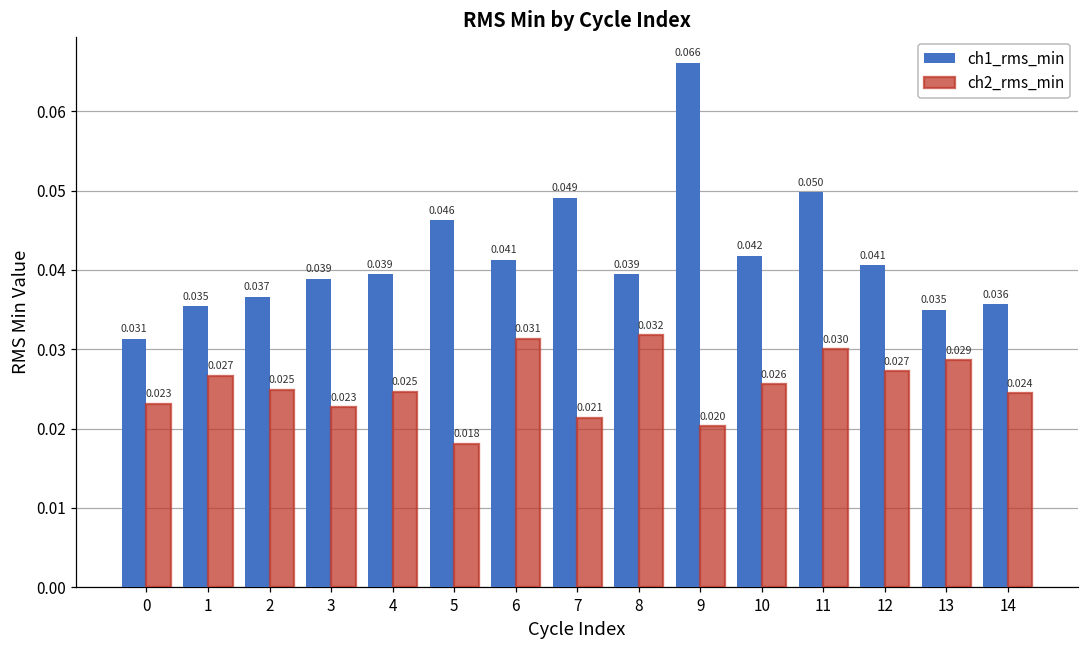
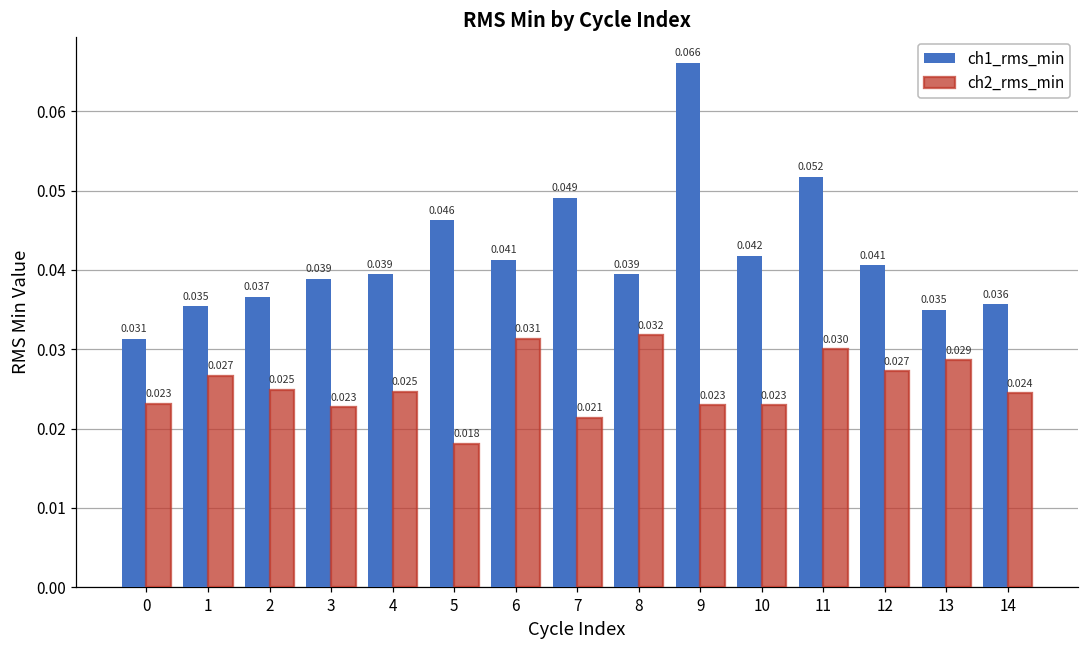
  {
    "ch1_rms_min": {
      "0": 0.031,
      "1": 0.035,
      "2": 0.037,
      "3": 0.039,
      "4": 0.039,
      "5": 0.046,
      "6": 0.041,
      "7": 0.049,
      "8": 0.039,
      "9": 0.066,
      "10": 0.042,
-     "11": 0.050,
+     "11": 0.052,
      "12": 0.041,
      "13": 0.035,
      "14": 0.036
    },
    "ch2_rms_min": {
      "0": 0.023,
      "1": 0.027,
      "2": 0.025,
      "3": 0.023,
      "4": 0.025,
      "5": 0.018,
      "6": 0.031,
      "7": 0.021,
      "8": 0.032,
-     "9": 0.020,
-     "10": 0.026,
+     "9": 0.023,
+     "10": 0.023,
      "11": 0.030,
      "12": 0.027,
      "13": 0.029,
      "14": 0.024
    }
  }
